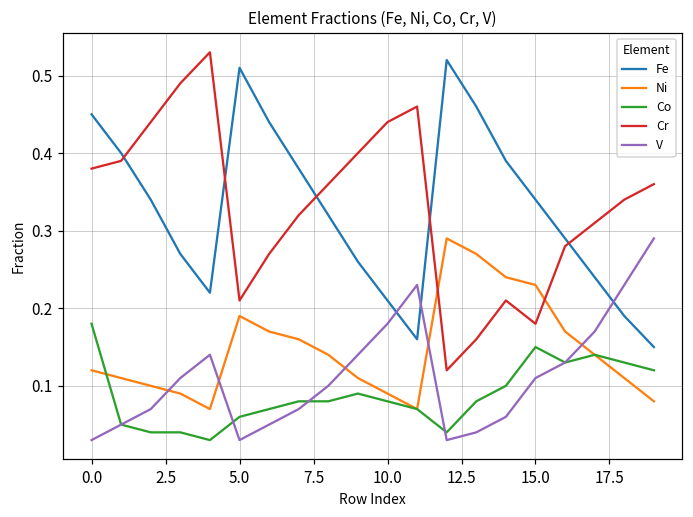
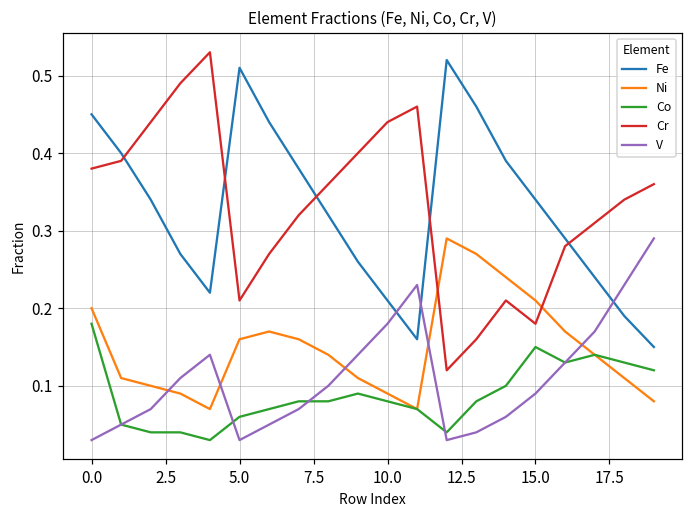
  {
    "Fe": {
      "0.0": 0.45,
      "5.0": 0.51,
      "10.0": 0.21,
      "15.0": 0.34
    },
    "Ni": {
-     "0.0": 0.12,
-     "5.0": 0.19,
+     "0.0": 0.20,
+     "5.0": 0.16,
      "10.0": 0.09,
-     "15.0": 0.23
+     "15.0": 0.21
    },
    "Co": {
      "0.0": 0.18,
      "5.0": 0.06,
      "10.0": 0.08,
      "15.0": 0.15
    },
    "Cr": {
      "0.0": 0.38,
      "5.0": 0.21,
      "10.0": 0.44,
      "15.0": 0.18
    },
    "V": {
      "0.0": 0.03,
      "5.0": 0.03,
      "10.0": 0.18,
-     "15.0": 0.11
+     "15.0": 0.09
    }
  }
